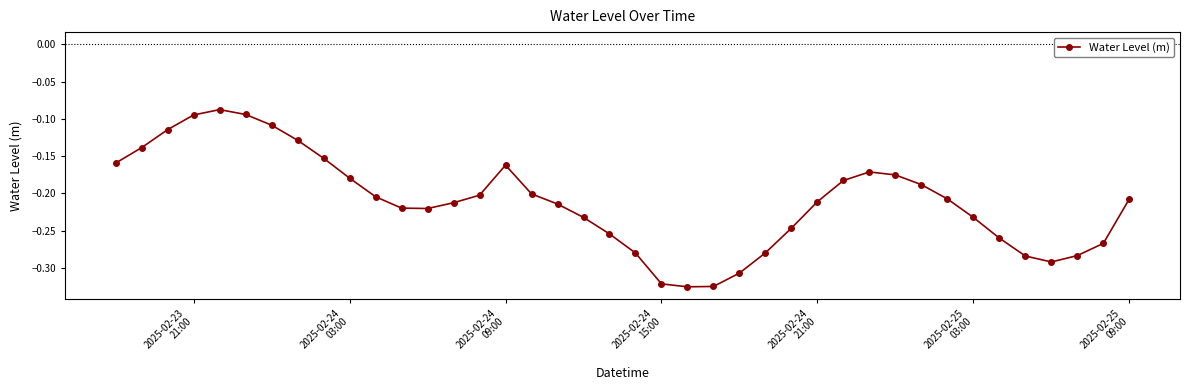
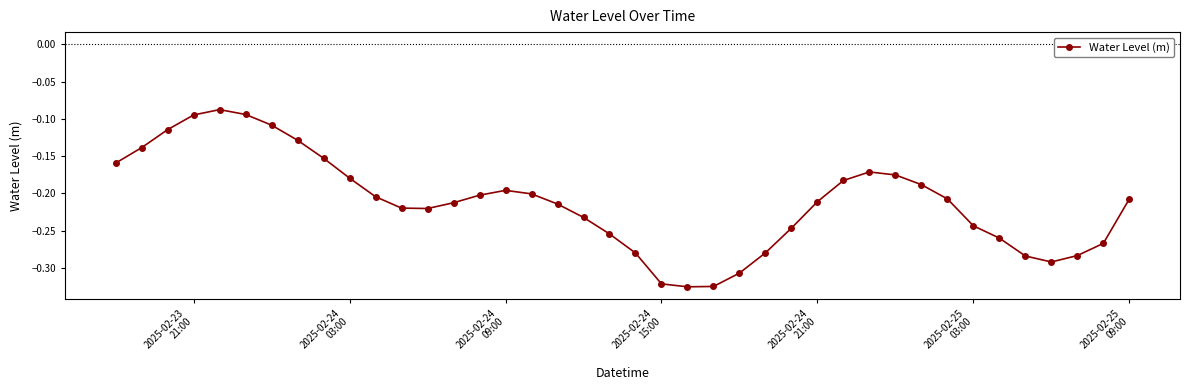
  {
    "2025-02-23 21:00": -0.09,
    "2025-02-24 03:00": -0.18,
-   "2025-02-24 09:00": -0.16,
+   "2025-02-24 09:00": -0.20,
    "2025-02-24 15:00": -0.32,
    "2025-02-24 21:00": -0.21,
-   "2025-02-25 03:00": -0.23,
+   "2025-02-25 03:00": -0.24,
    "2025-02-25 09:00": -0.21
  }
